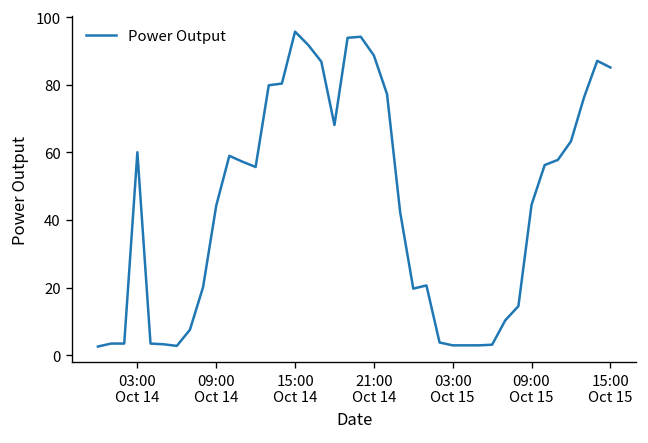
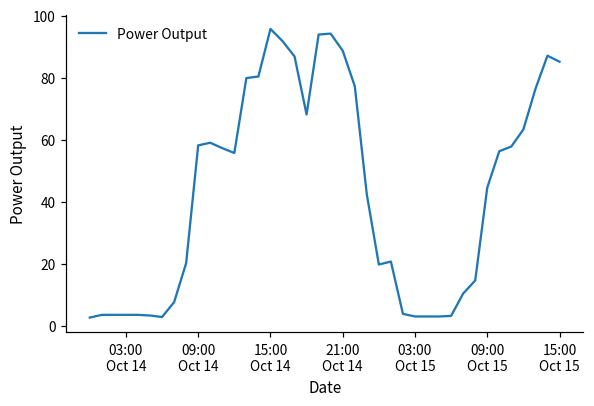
  {
-   "03:00 Oct 14": 60,
-   "09:00 Oct 14": 44,
+   "03:00 Oct 14": 3,
+   "09:00 Oct 14": 58,
    "15:00 Oct 14": 96,
    "21:00 Oct 14": 89,
    "03:00 Oct 15": 3,
    "09:00 Oct 15": 45,
    "15:00 Oct 15": 85
  }
